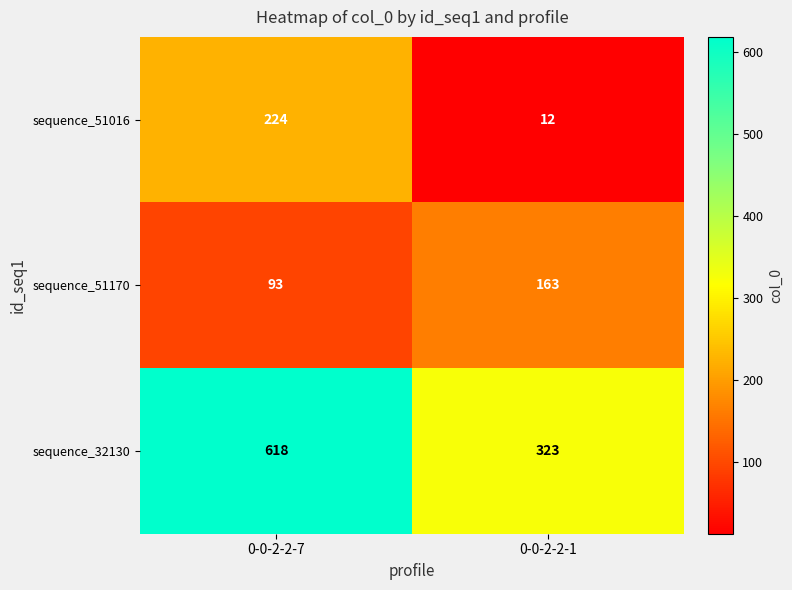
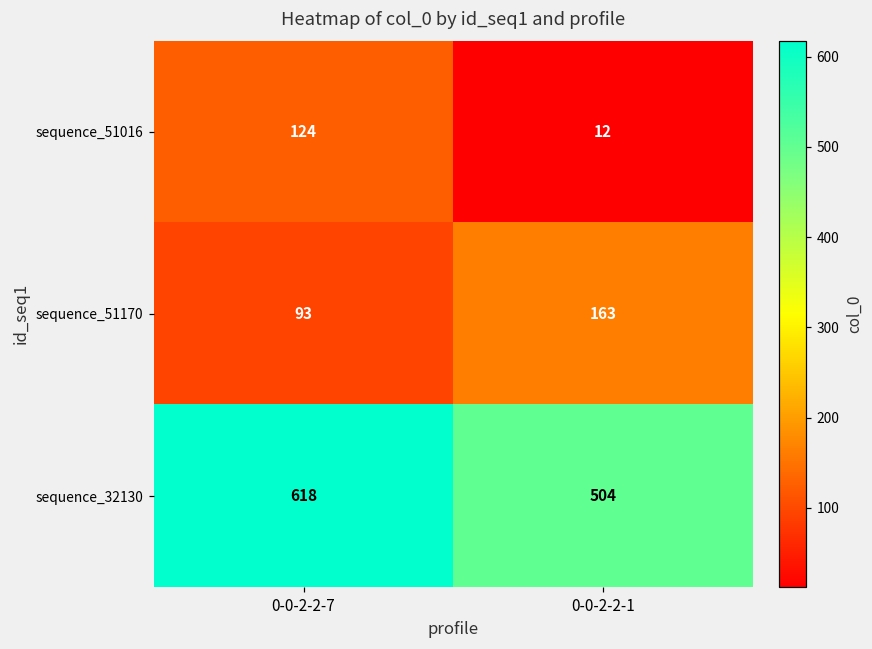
  {
    "sequence_51016": {
-     "0-0-2-2-7": 224,
+     "0-0-2-2-7": 124,
      "0-0-2-2-1": 12
    },
    "sequence_51170": {
      "0-0-2-2-7": 93,
      "0-0-2-2-1": 163
    },
    "sequence_32130": {
      "0-0-2-2-7": 618,
-     "0-0-2-2-1": 323
+     "0-0-2-2-1": 504
    }
  }
